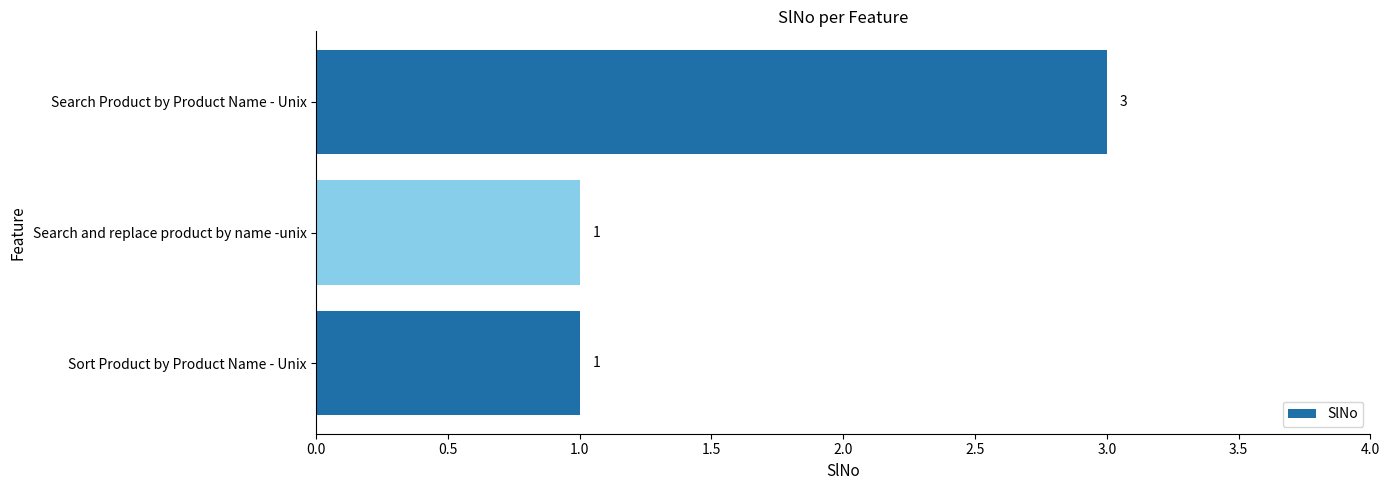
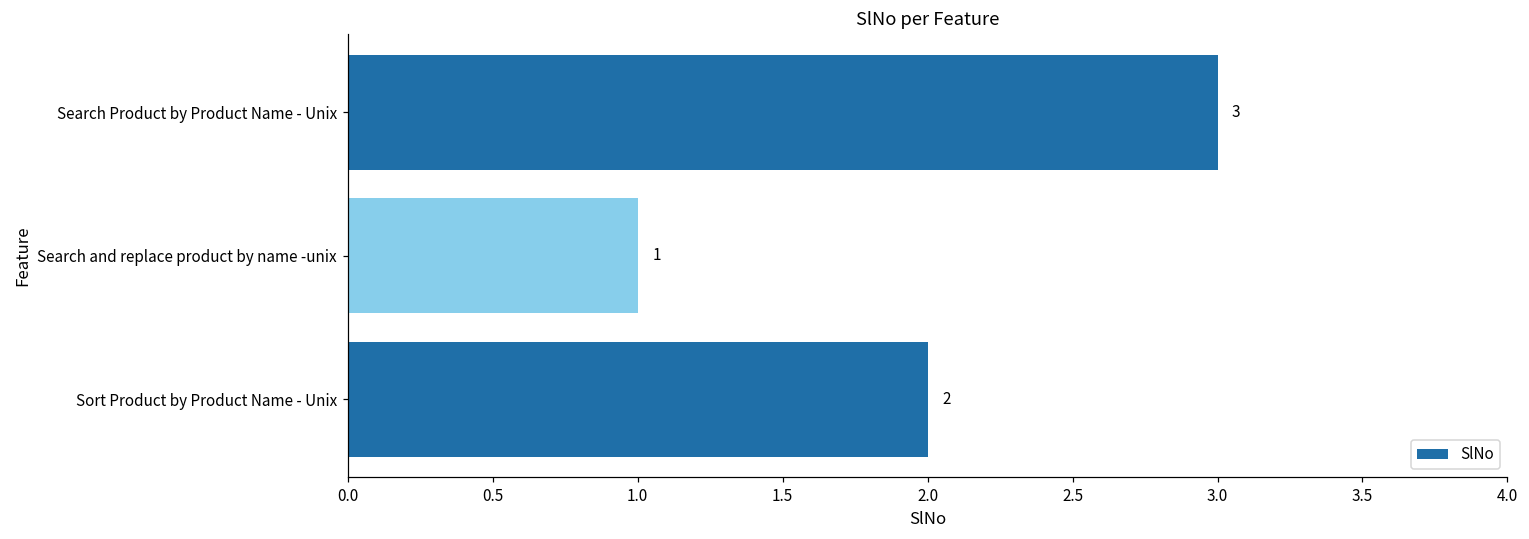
  {
    "Search Product by Product Name - Unix": 3,
    "Search and replace product by name -unix": 1,
-   "Sort Product by Product Name - Unix": 1
+   "Sort Product by Product Name - Unix": 2
  }
